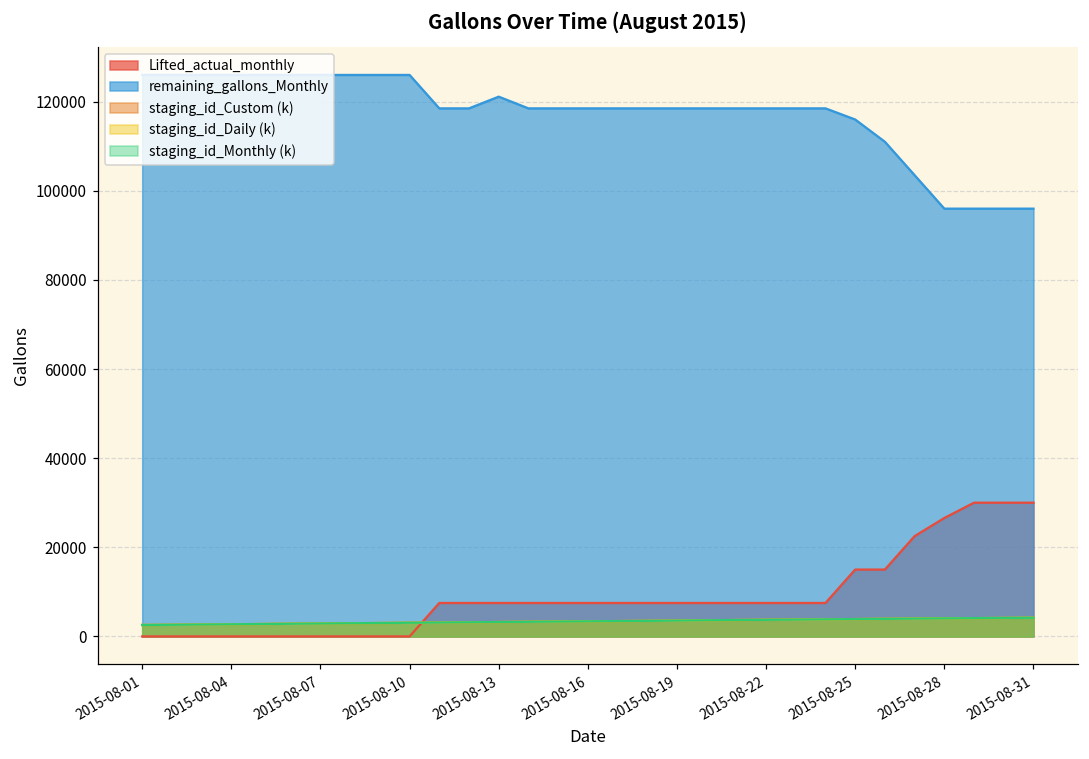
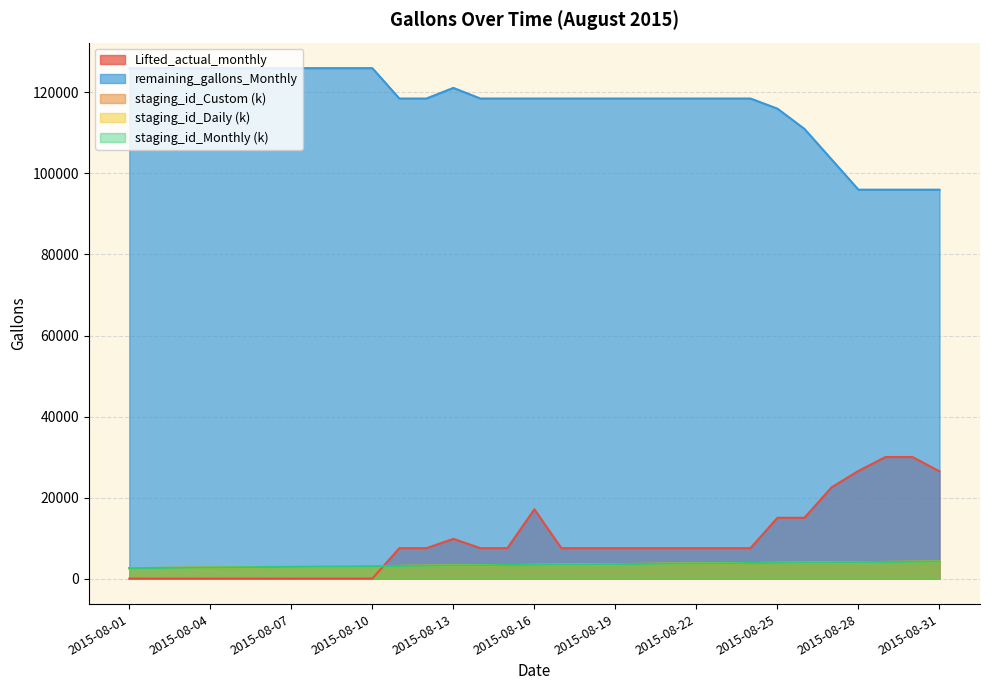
  {
    "Lifted_actual_monthly": {
      "2015-08-01": 0,
      "2015-08-04": 0,
      "2015-08-07": 0,
      "2015-08-10": 0,
-     "2015-08-13": 8000,
-     "2015-08-16": 8000,
+     "2015-08-13": 10000,
+     "2015-08-16": 17000,
      "2015-08-19": 8000,
      "2015-08-22": 8000,
      "2015-08-25": 15000,
      "2015-08-28": 27000,
-     "2015-08-31": 30000
+     "2015-08-31": 26000
    },
    "remaining_gallons_Monthly": {
      "2015-08-10": 126000,
      "2015-08-13": 121000,
      "2015-08-16": 119000,
      "2015-08-19": 119000,
      "2015-08-22": 119000,
      "2015-08-25": 116000,
      "2015-08-28": 96000,
      "2015-08-31": 96000
    },
    "staging_id_Monthly (k)": {
      "2015-08-01": 3000,
      "2015-08-04": 3000,
      "2015-08-07": 3000,
      "2015-08-10": 3000,
      "2015-08-13": 3000,
      "2015-08-16": 3000,
      "2015-08-19": 4000,
      "2015-08-22": 4000,
      "2015-08-25": 4000,
      "2015-08-28": 4000,
      "2015-08-31": 4000
    }
  }
